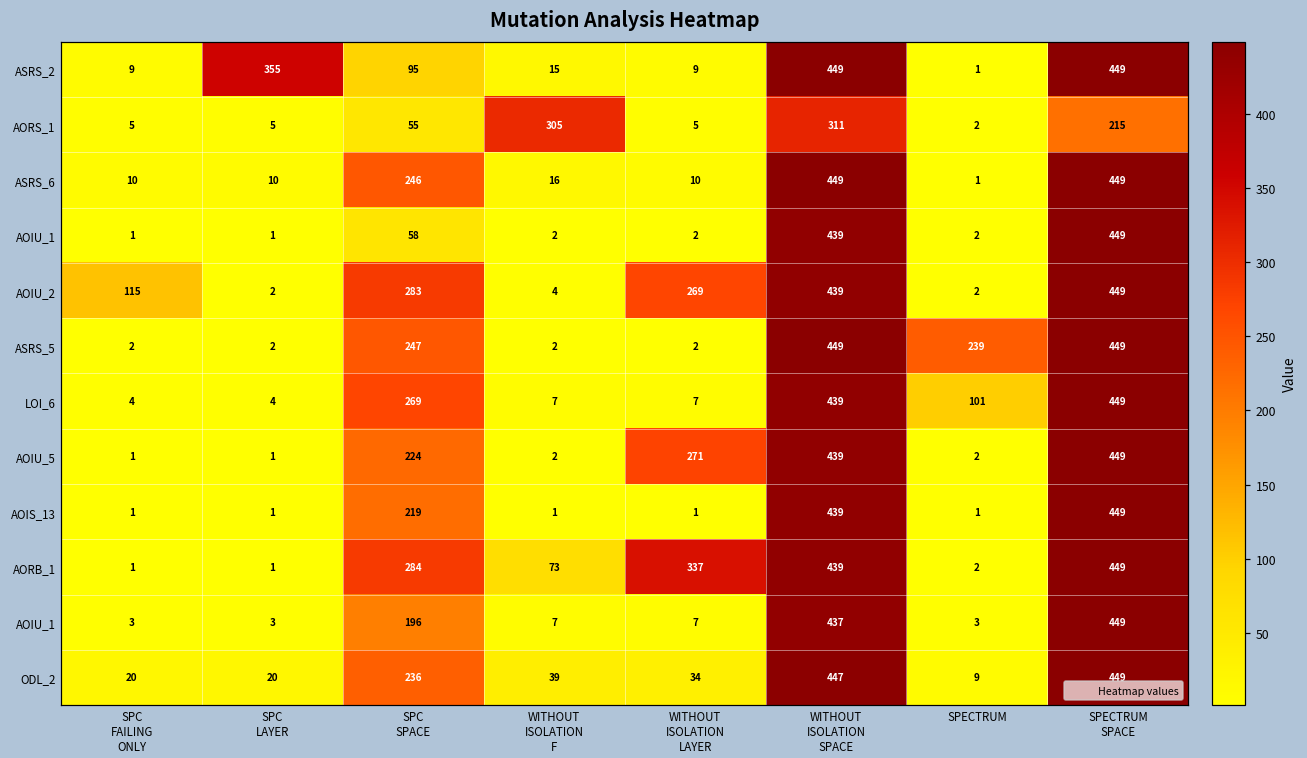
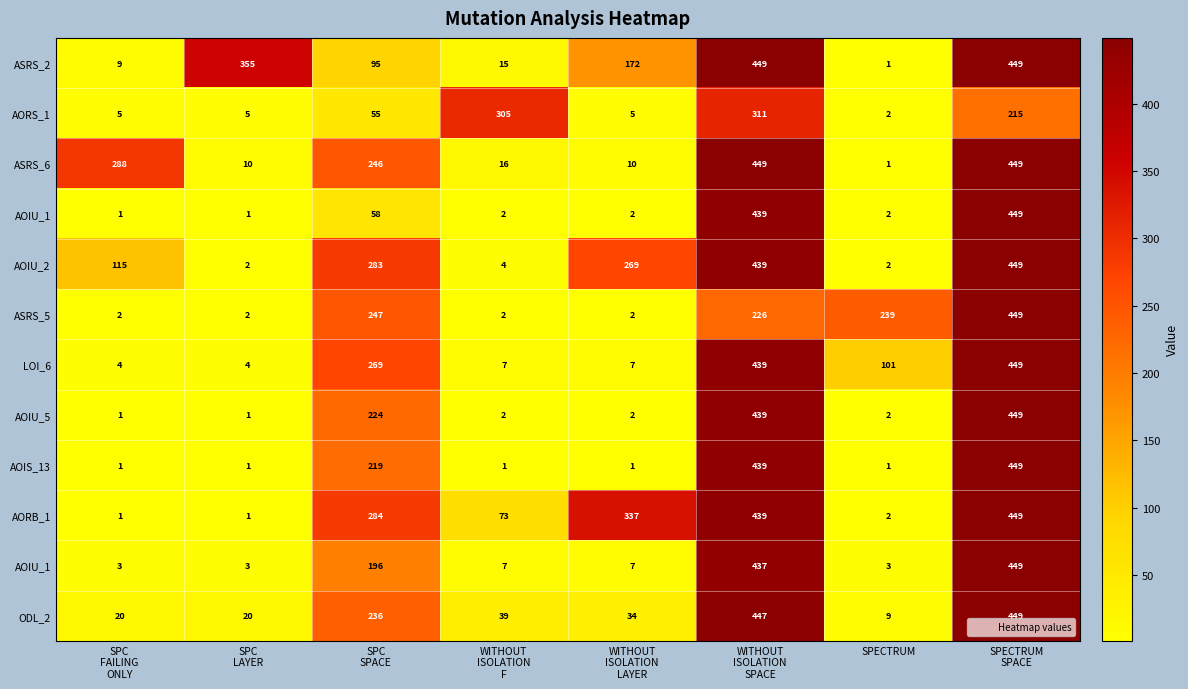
  {
    "ASRS_2": {
      "SPC FAILING ONLY": 9,
      "SPC LAYER": 355,
      "SPC SPACE": 95,
      "WITHOUT ISOLATION F": 15,
-     "WITHOUT ISOLATION LAYER": 9,
+     "WITHOUT ISOLATION LAYER": 172,
      "WITHOUT ISOLATION SPACE": 449,
      "SPECTRUM": 1,
      "SPECTRUM SPACE": 449
    },
    "AORS_1": {
      "SPC FAILING ONLY": 5,
      "SPC LAYER": 5,
      "SPC SPACE": 55,
      "WITHOUT ISOLATION F": 305,
      "WITHOUT ISOLATION LAYER": 5,
      "WITHOUT ISOLATION SPACE": 311,
      "SPECTRUM": 2,
      "SPECTRUM SPACE": 215
    },
    "ASRS_6": {
-     "SPC FAILING ONLY": 10,
+     "SPC FAILING ONLY": 288,
      "SPC LAYER": 10,
      "SPC SPACE": 246,
      "WITHOUT ISOLATION F": 16,
      "WITHOUT ISOLATION LAYER": 10,
      "WITHOUT ISOLATION SPACE": 449,
      "SPECTRUM": 1,
      "SPECTRUM SPACE": 449
    },
    "AOIU_2": {
      "SPC FAILING ONLY": 115,
      "SPC LAYER": 2,
      "SPC SPACE": 283,
      "WITHOUT ISOLATION F": 4,
      "WITHOUT ISOLATION LAYER": 269,
      "WITHOUT ISOLATION SPACE": 439,
      "SPECTRUM": 2,
      "SPECTRUM SPACE": 449
    },
    "ASRS_5": {
      "SPC FAILING ONLY": 2,
      "SPC LAYER": 2,
      "SPC SPACE": 247,
      "WITHOUT ISOLATION F": 2,
      "WITHOUT ISOLATION LAYER": 2,
-     "WITHOUT ISOLATION SPACE": 449,
+     "WITHOUT ISOLATION SPACE": 226,
      "SPECTRUM": 239,
      "SPECTRUM SPACE": 449
    },
    "LOI_6": {
      "SPC FAILING ONLY": 4,
      "SPC LAYER": 4,
      "SPC SPACE": 269,
      "WITHOUT ISOLATION F": 7,
      "WITHOUT ISOLATION LAYER": 7,
      "WITHOUT ISOLATION SPACE": 439,
      "SPECTRUM": 101,
      "SPECTRUM SPACE": 449
    },
    "AOIU_5": {
      "SPC FAILING ONLY": 1,
      "SPC LAYER": 1,
      "SPC SPACE": 224,
      "WITHOUT ISOLATION F": 2,
-     "WITHOUT ISOLATION LAYER": 271,
+     "WITHOUT ISOLATION LAYER": 2,
      "WITHOUT ISOLATION SPACE": 439,
      "SPECTRUM": 2,
      "SPECTRUM SPACE": 449
    },
    "AOIS_13": {
      "SPC FAILING ONLY": 1,
      "SPC LAYER": 1,
      "SPC SPACE": 219,
      "WITHOUT ISOLATION F": 1,
      "WITHOUT ISOLATION LAYER": 1,
      "WITHOUT ISOLATION SPACE": 439,
      "SPECTRUM": 1,
      "SPECTRUM SPACE": 449
    },
    "AORB_1": {
      "SPC FAILING ONLY": 1,
      "SPC LAYER": 1,
      "SPC SPACE": 284,
      "WITHOUT ISOLATION F": 73,
      "WITHOUT ISOLATION LAYER": 337,
      "WITHOUT ISOLATION SPACE": 439,
      "SPECTRUM": 2,
      "SPECTRUM SPACE": 449
    },
    "ODL_2": {
      "SPC FAILING ONLY": 20,
      "SPC LAYER": 20,
      "SPC SPACE": 236,
      "WITHOUT ISOLATION F": 39,
      "WITHOUT ISOLATION LAYER": 34,
      "WITHOUT ISOLATION SPACE": 447,
      "SPECTRUM": 9
    }
  }
